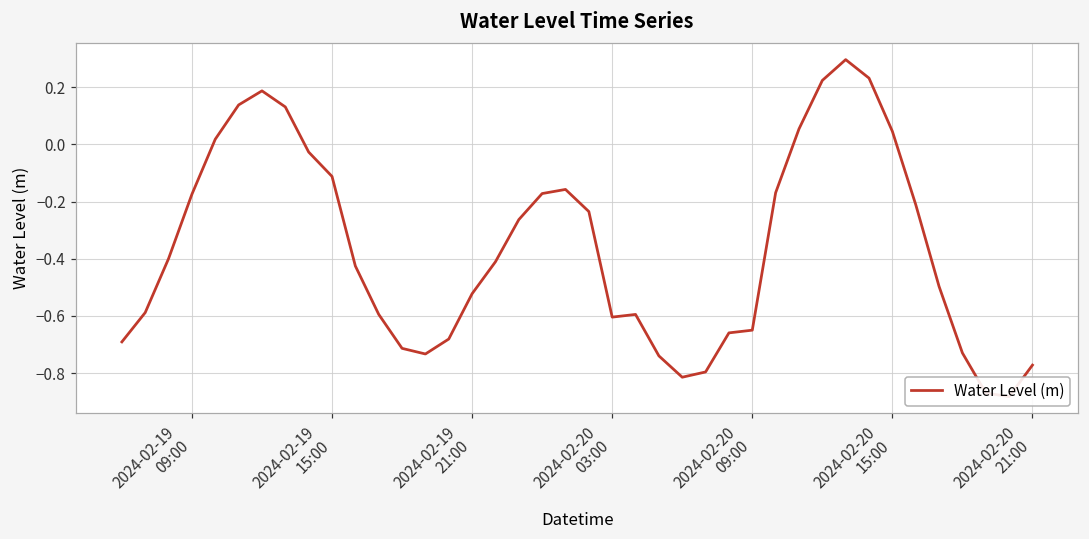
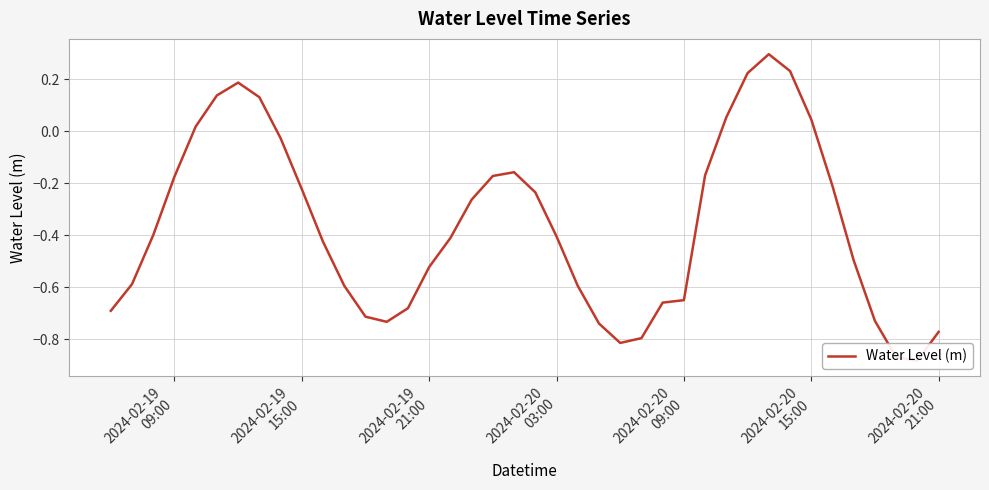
  {
    "2024-02-19 09:00": -0.17,
-   "2024-02-19 15:00": -0.11,
+   "2024-02-19 15:00": -0.22,
    "2024-02-19 21:00": -0.52,
-   "2024-02-20 03:00": -0.60,
+   "2024-02-20 03:00": -0.40,
    "2024-02-20 09:00": -0.65,
    "2024-02-20 15:00": 0.05,
    "2024-02-20 21:00": -0.77
  }
